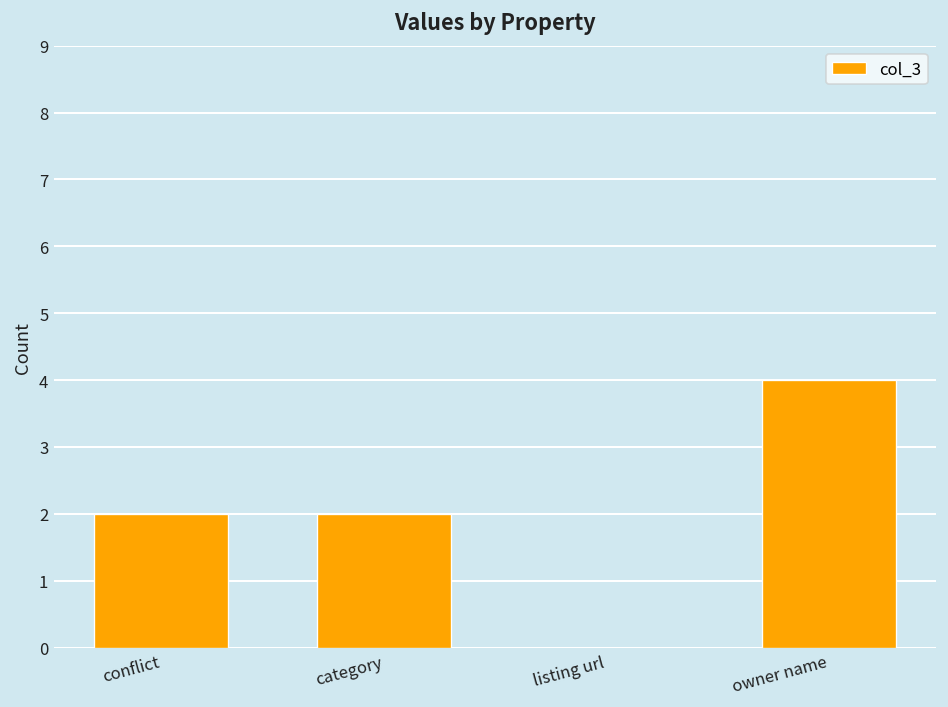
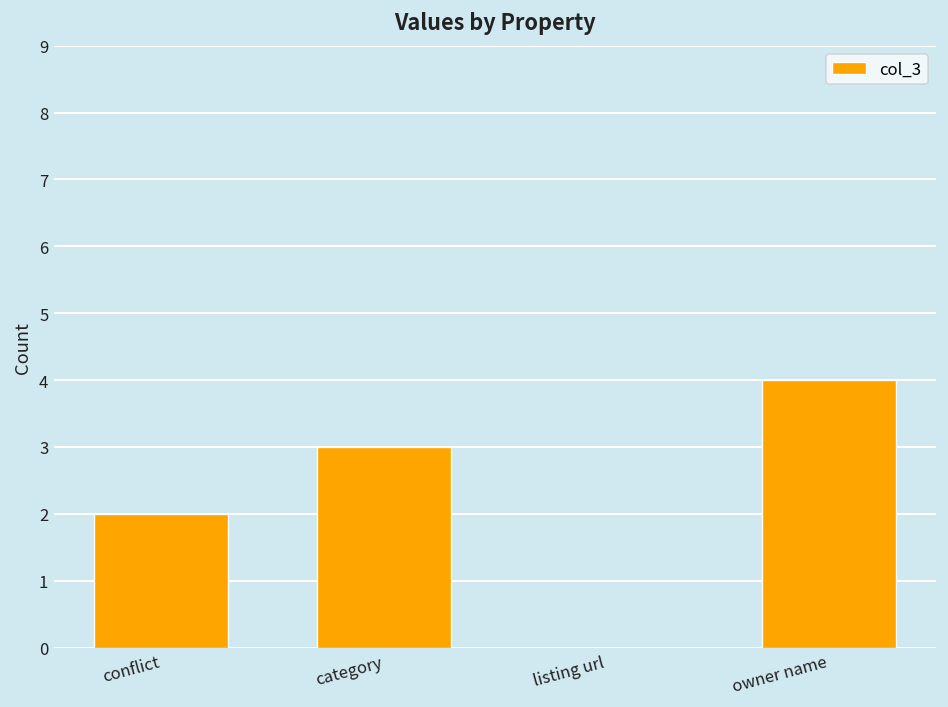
  {
    "conflict": 2,
-   "category": 2,
+   "category": 3,
    "listing url": 0,
    "owner name": 4
  }
